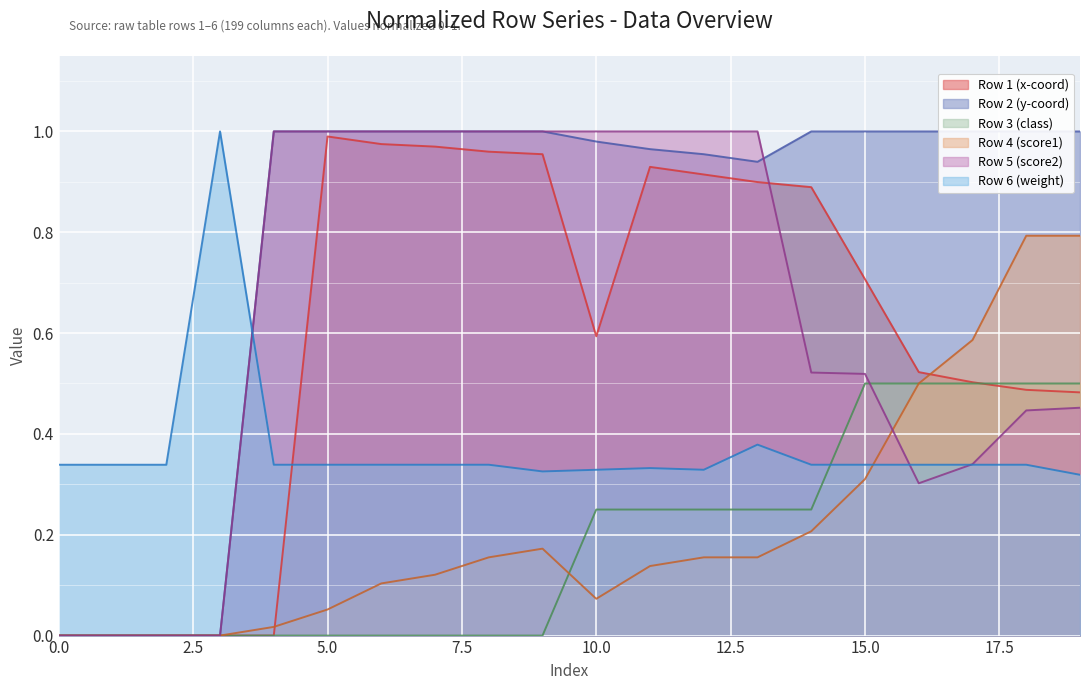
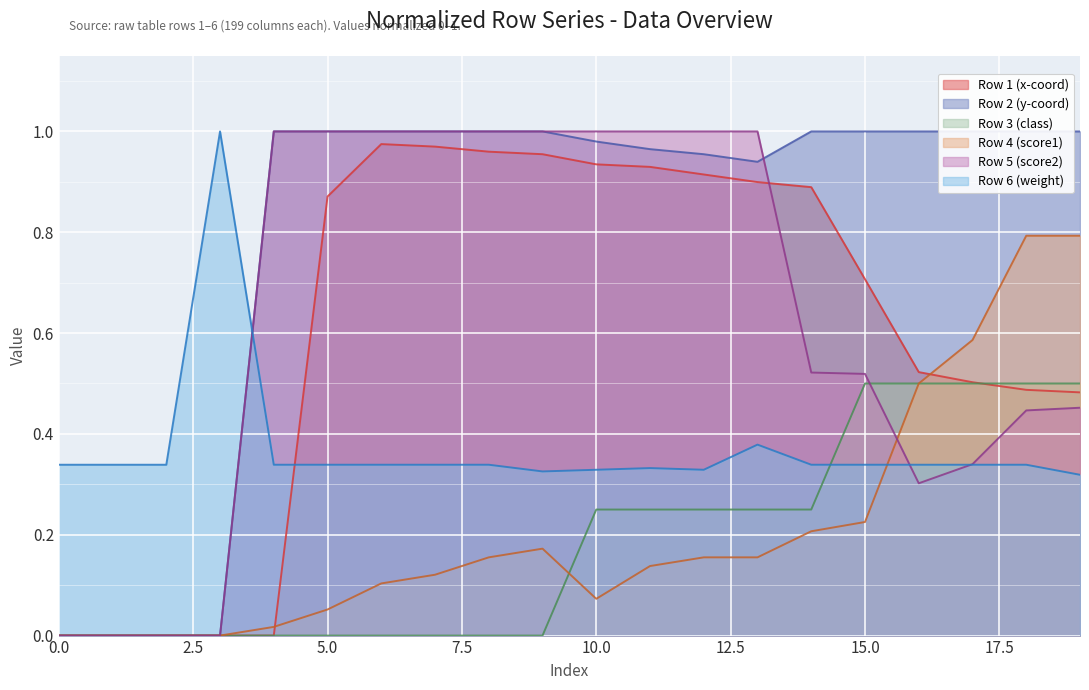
  {
    "Row 1 (x-coord)": {
-     "5.0": 0.99,
-     "10.0": 0.59,
+     "5.0": 0.87,
+     "10.0": 0.93,
      "15.0": 0.71
    },
    "Row 4 (score1)": {
      "5.0": 0.05,
      "10.0": 0.07,
-     "15.0": 0.31
+     "15.0": 0.23
    },
    "Row 5 (score2)": {
      "10.0": 1.00,
      "15.0": 0.52
    }
  }
